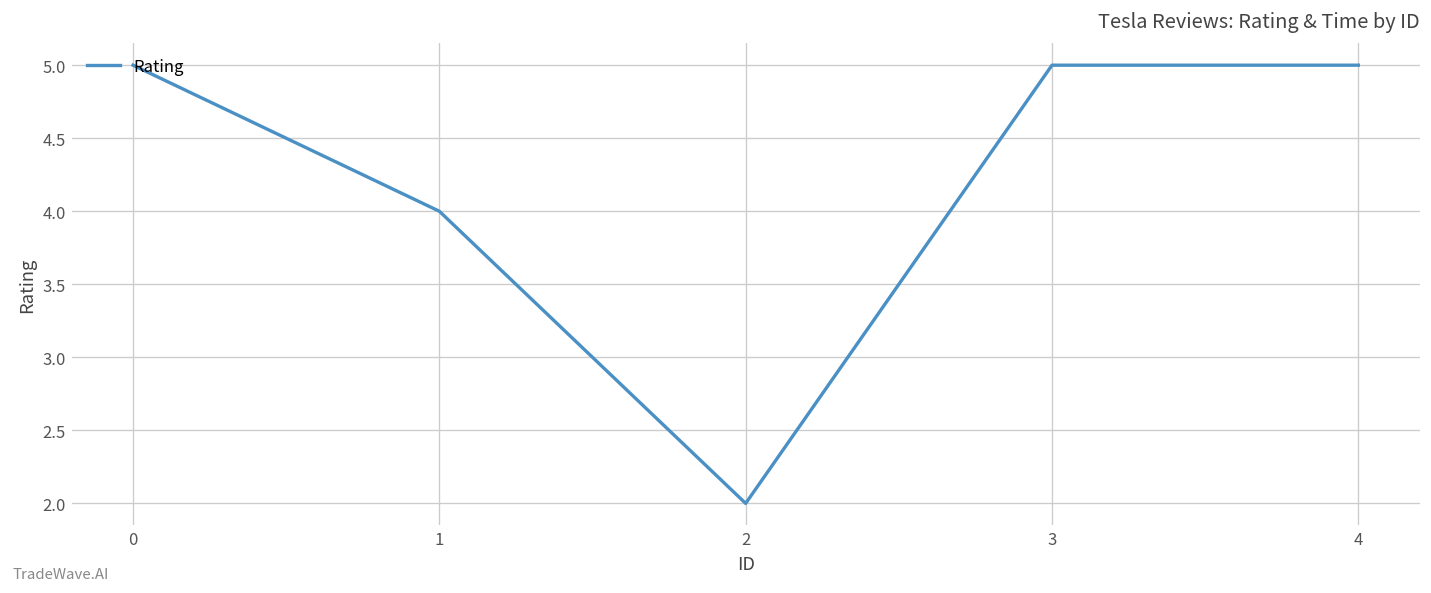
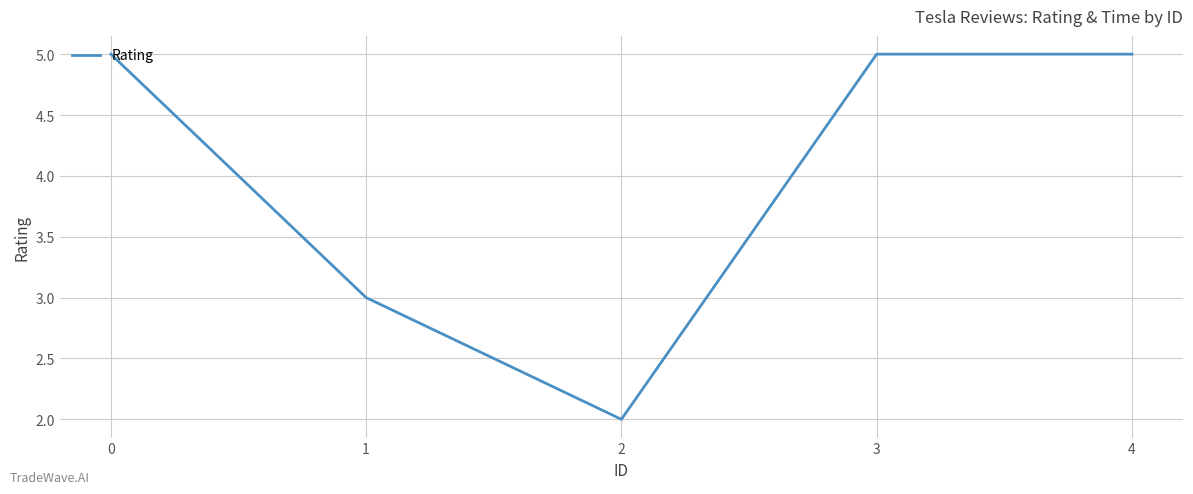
  {
    "0": 5,
-   "1": 4,
+   "1": 3,
    "2": 2,
    "3": 5,
    "4": 5
  }
